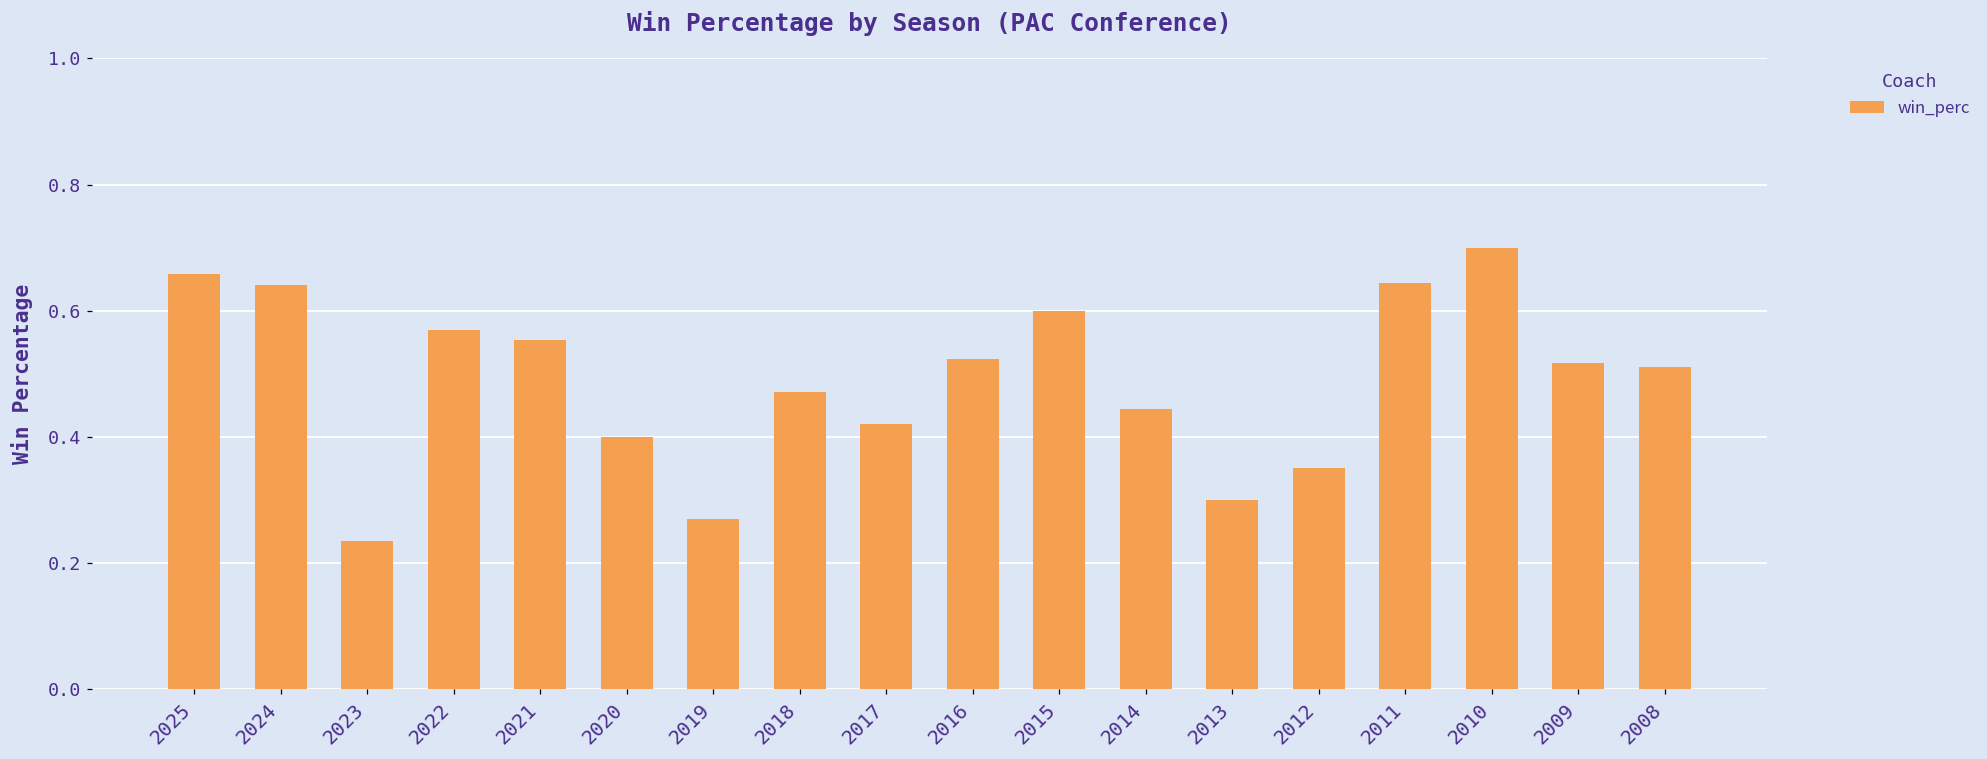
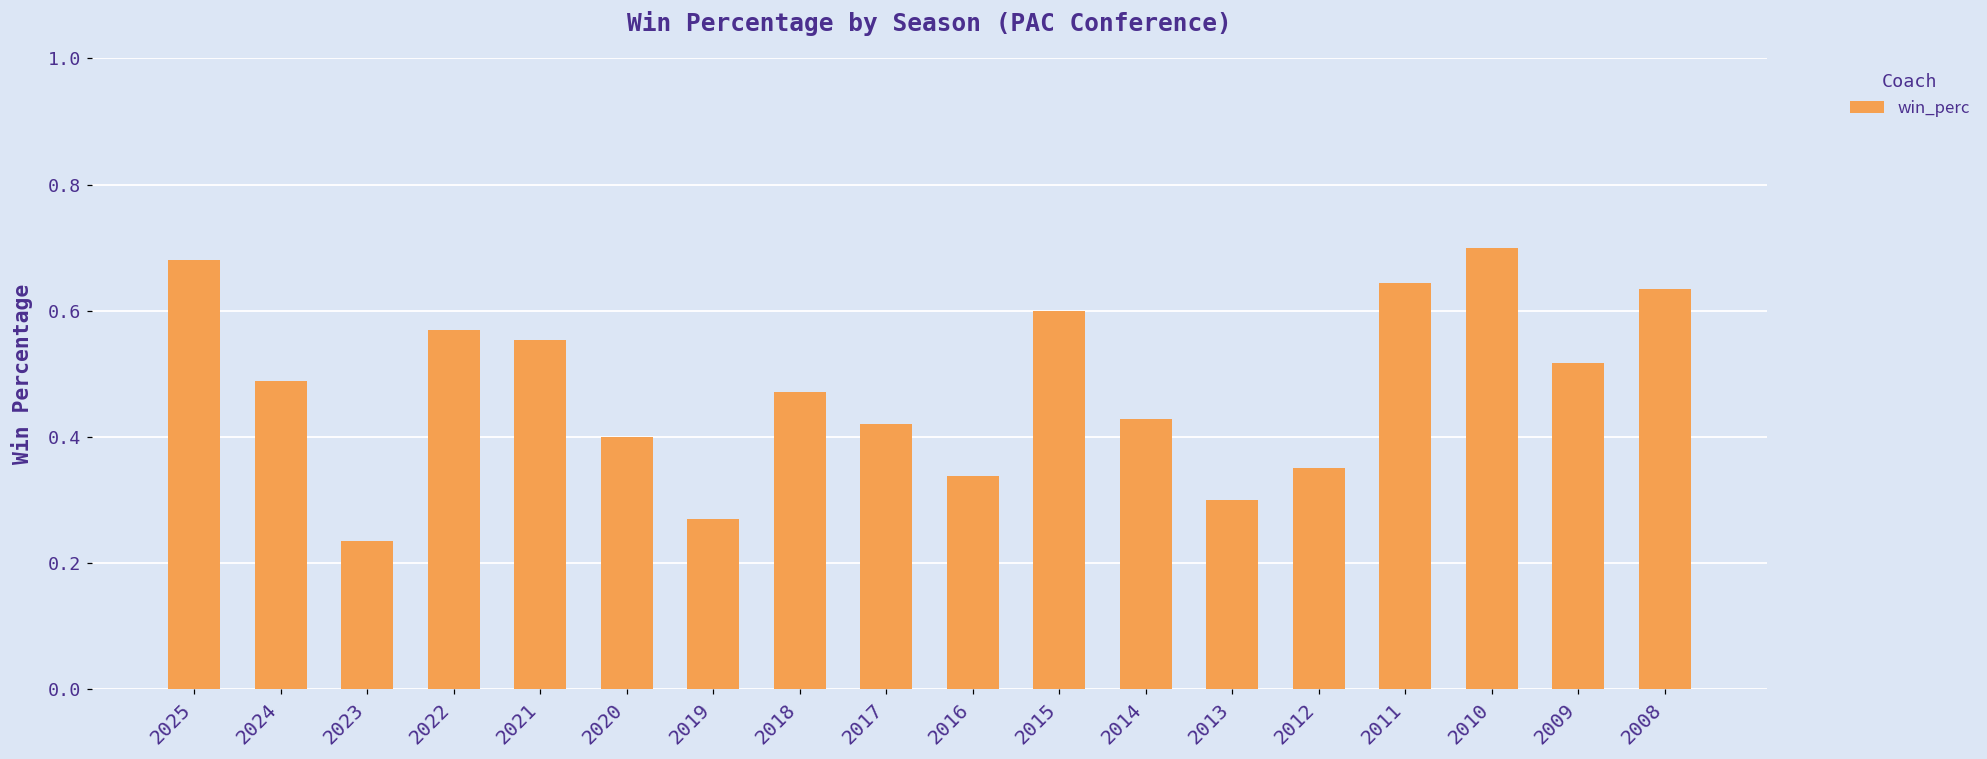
  {
-   "2025": 0.66,
-   "2024": 0.64,
+   "2025": 0.68,
+   "2024": 0.49,
    "2023": 0.24,
    "2022": 0.57,
    "2021": 0.55,
    "2020": 0.40,
    "2019": 0.27,
    "2018": 0.47,
    "2017": 0.42,
-   "2016": 0.52,
+   "2016": 0.34,
    "2015": 0.60,
-   "2014": 0.45,
+   "2014": 0.43,
    "2013": 0.30,
    "2012": 0.35,
    "2011": 0.64,
    "2010": 0.70,
    "2009": 0.52,
-   "2008": 0.51
+   "2008": 0.64
  }
